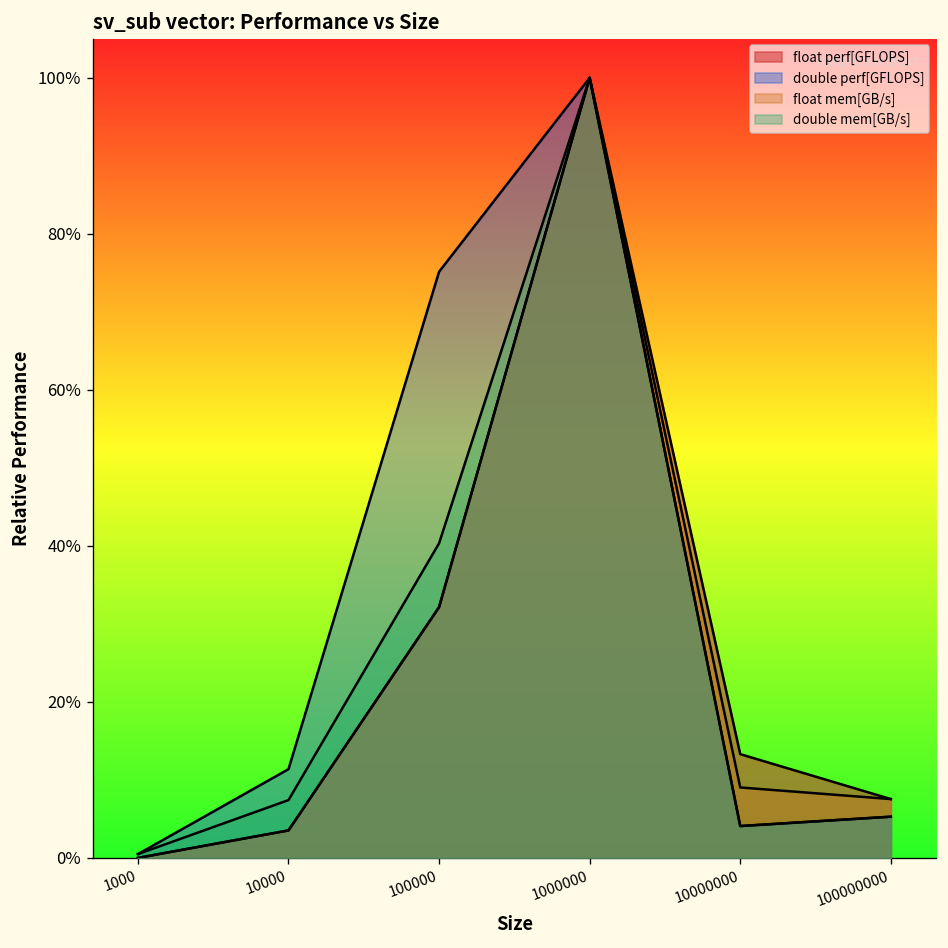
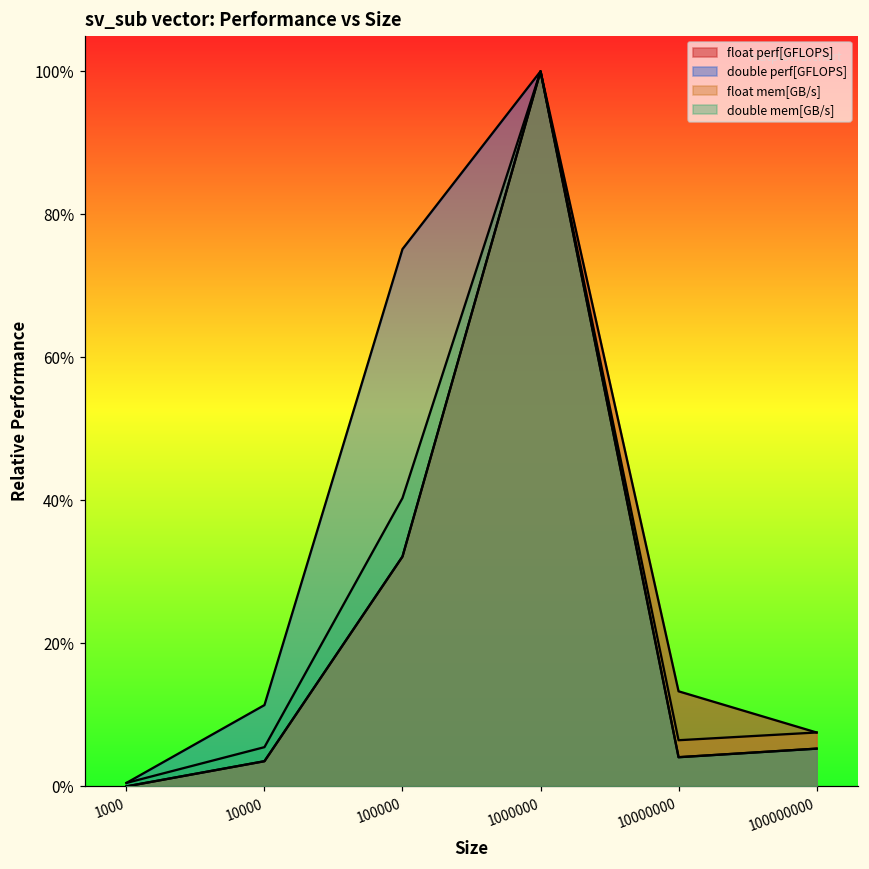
  {
    "float perf[GFLOPS]": {
      "10000000": "13%"
    },
    "double perf[GFLOPS]": {
      "10000": "11%",
      "100000": "75%"
    },
    "float mem[GB/s]": {
-     "10000000": "9%"
+     "10000000": "6%"
    },
    "double mem[GB/s]": {
-     "10000": "7%",
+     "10000": "5%",
      "100000": "40%"
    }
  }
